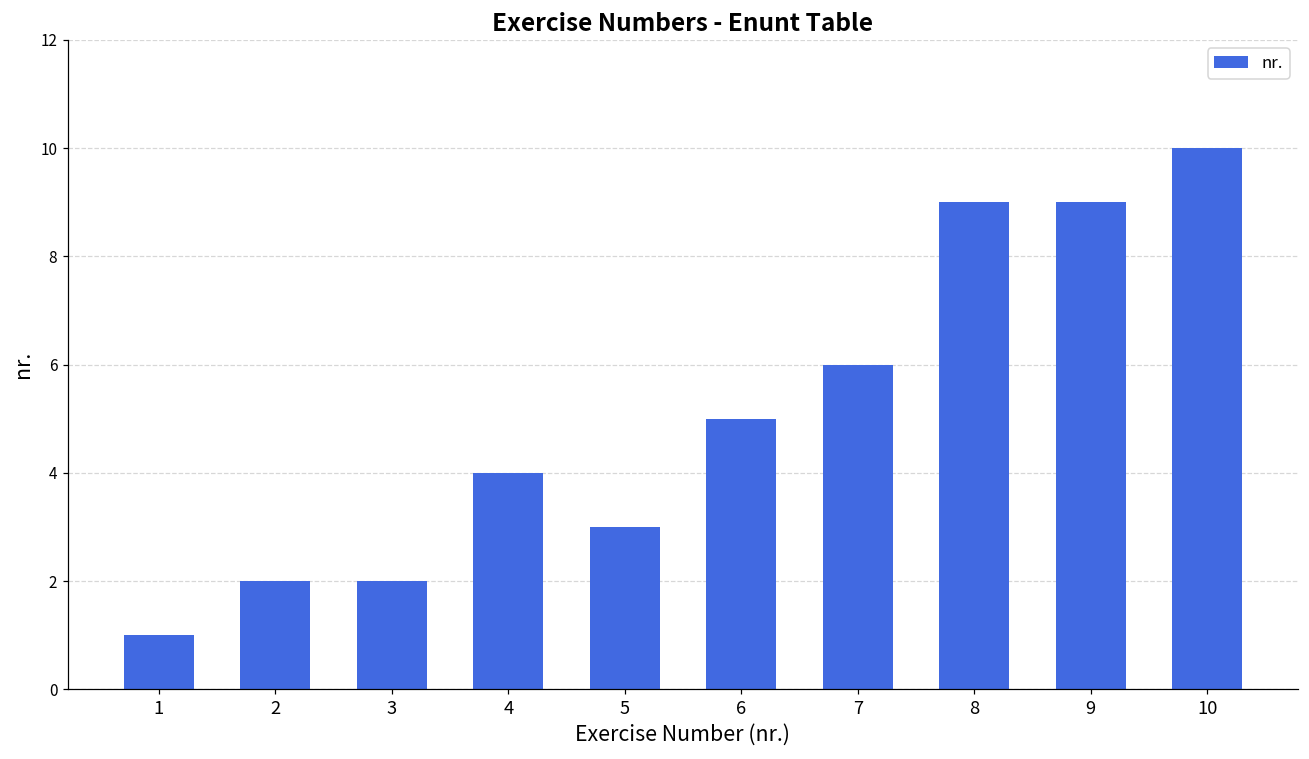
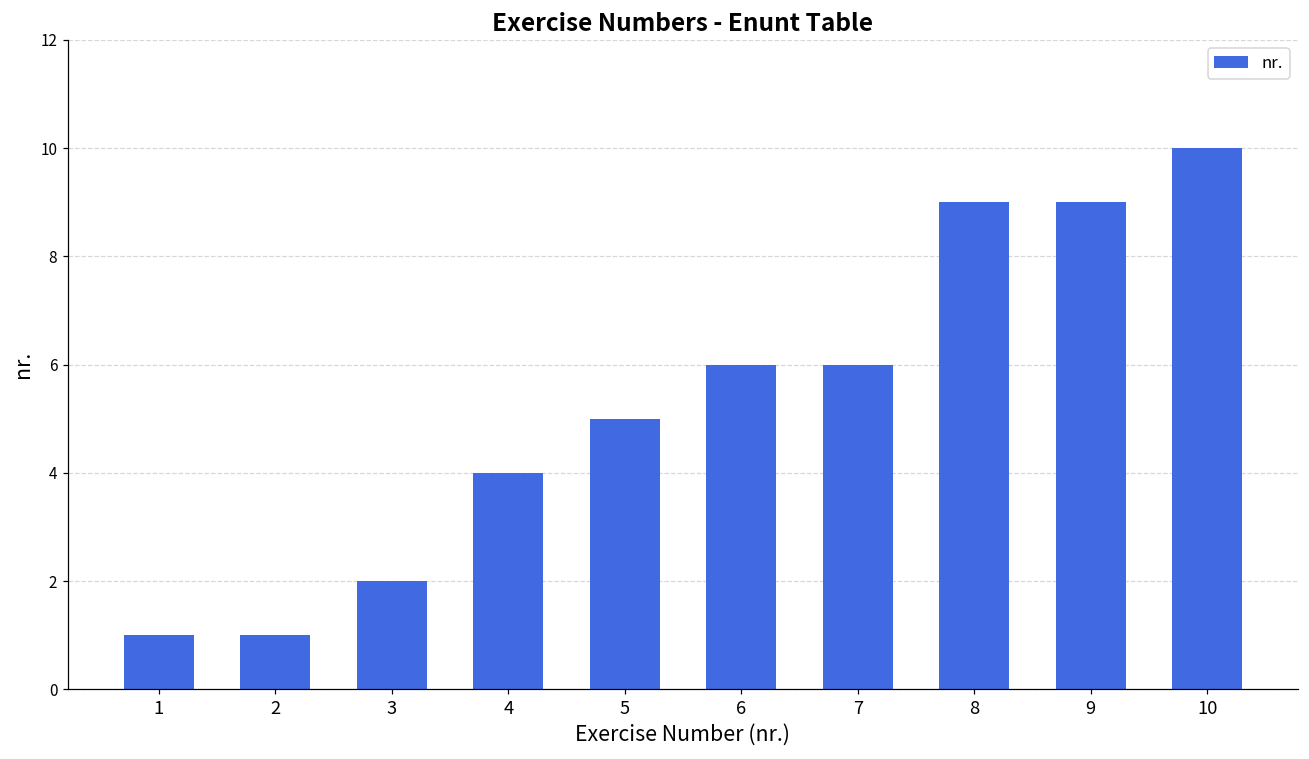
  {
    "1": 1,
-   "2": 2,
+   "2": 1,
    "3": 2,
    "4": 4,
-   "5": 3,
-   "6": 5,
+   "5": 5,
+   "6": 6,
    "7": 6,
    "8": 9,
    "9": 9,
    "10": 10
  }
